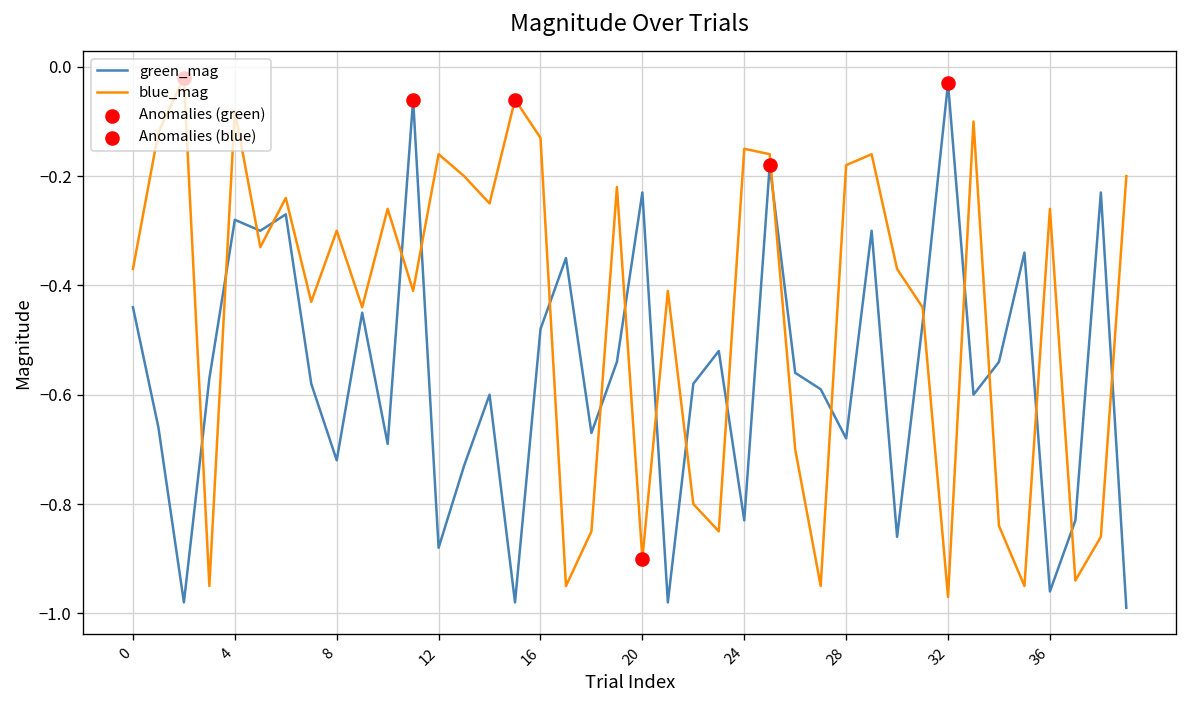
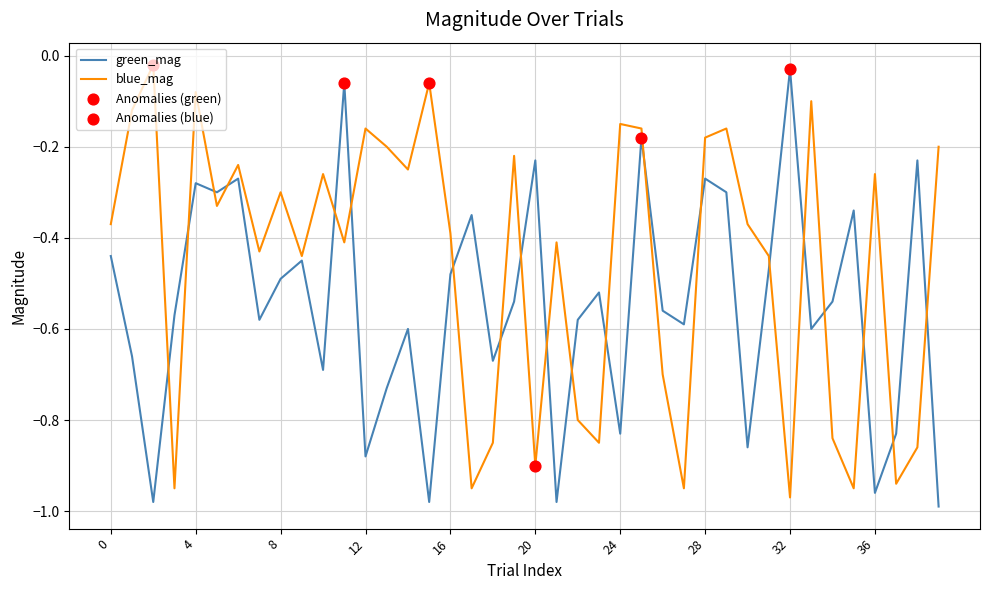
  {
    "green_mag": {
      "0": -0.44,
      "4": -0.28,
-     "8": -0.72,
+     "8": -0.49,
      "12": -0.88,
      "16": -0.48,
      "20": -0.23,
      "24": -0.83,
-     "28": -0.68,
+     "28": -0.27,
      "36": -0.96
    },
    "blue_mag": {
      "0": -0.37,
      "8": -0.30,
      "12": -0.16,
-     "16": -0.13,
+     "16": -0.39,
      "24": -0.15,
      "28": -0.18,
      "32": -0.97,
      "36": -0.26
    }
  }
